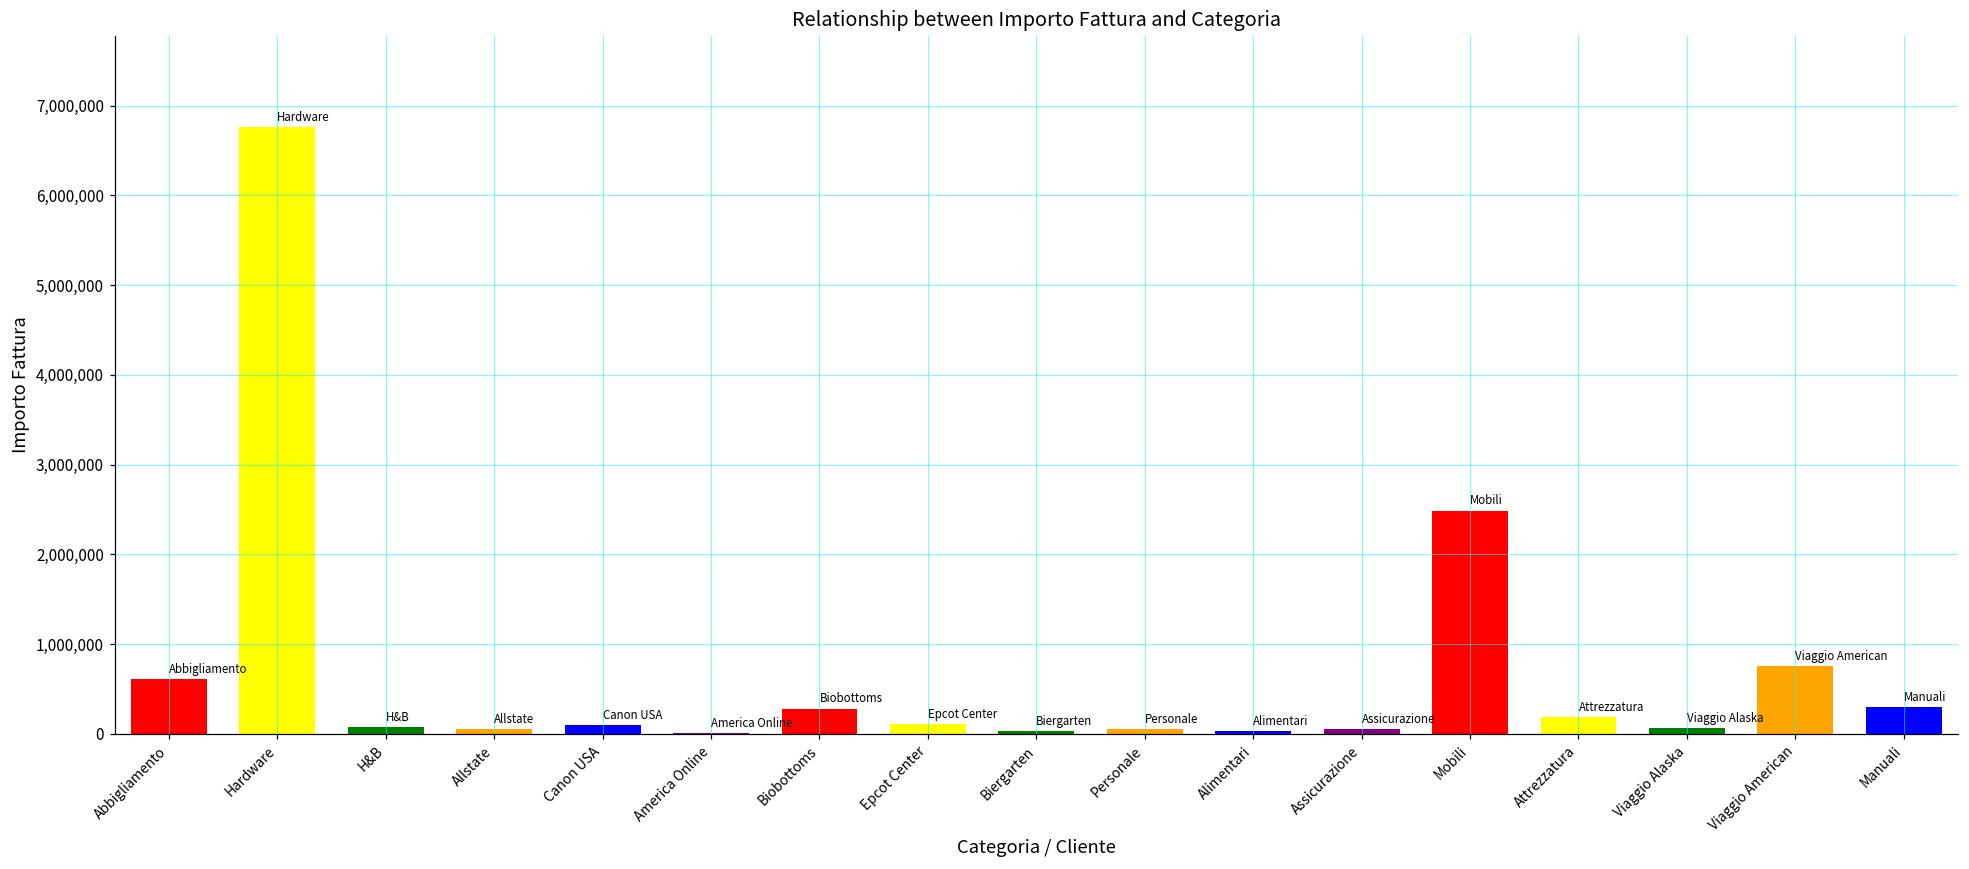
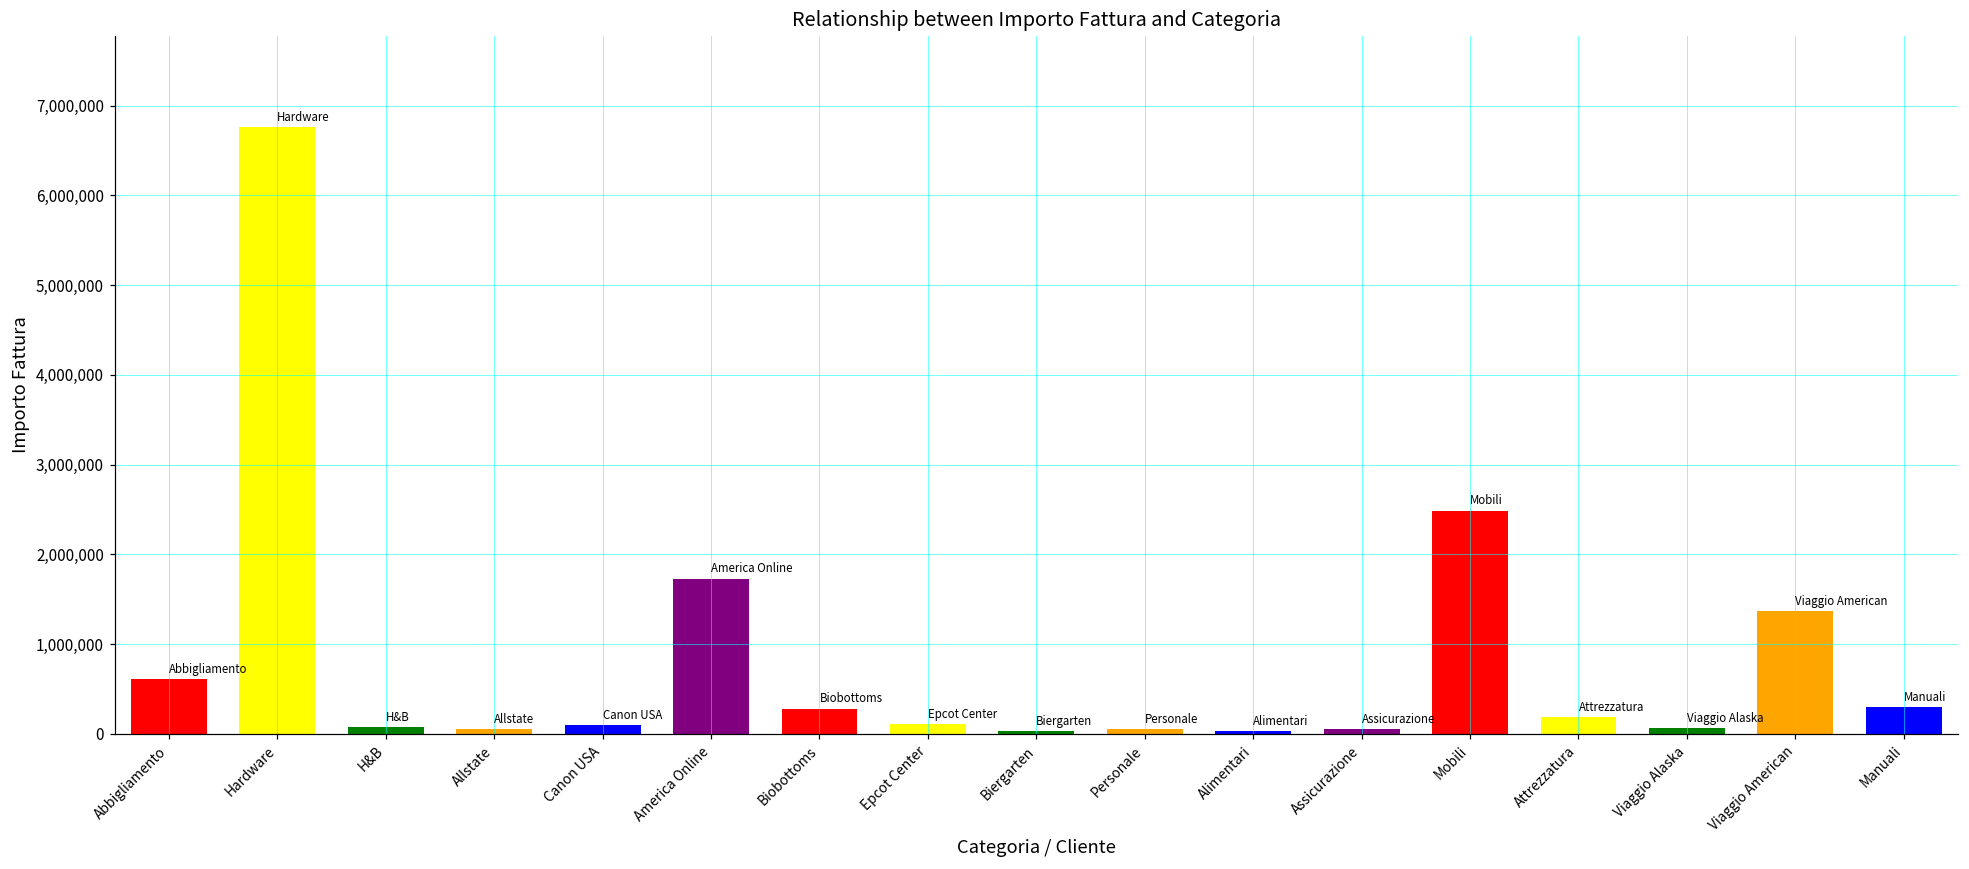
  {
    "Abbigliamento": "600,000",
    "Hardware": "6,800,000",
    "H&B": "100,000",
    "Allstate": "100,000",
    "Canon USA": "100,000",
-   "America Online": "0",
+   "America Online": "1,700,000",
    "Biobottoms": "300,000",
    "Epcot Center": "100,000",
    "Personale": "100,000",
    "Alimentari": "0",
    "Assicurazione": "100,000",
    "Mobili": "2,500,000",
    "Attrezzatura": "200,000",
    "Viaggio Alaska": "100,000",
-   "Viaggio American": "800,000",
+   "Viaggio American": "1,400,000",
    "Manuali": "300,000"
  }
